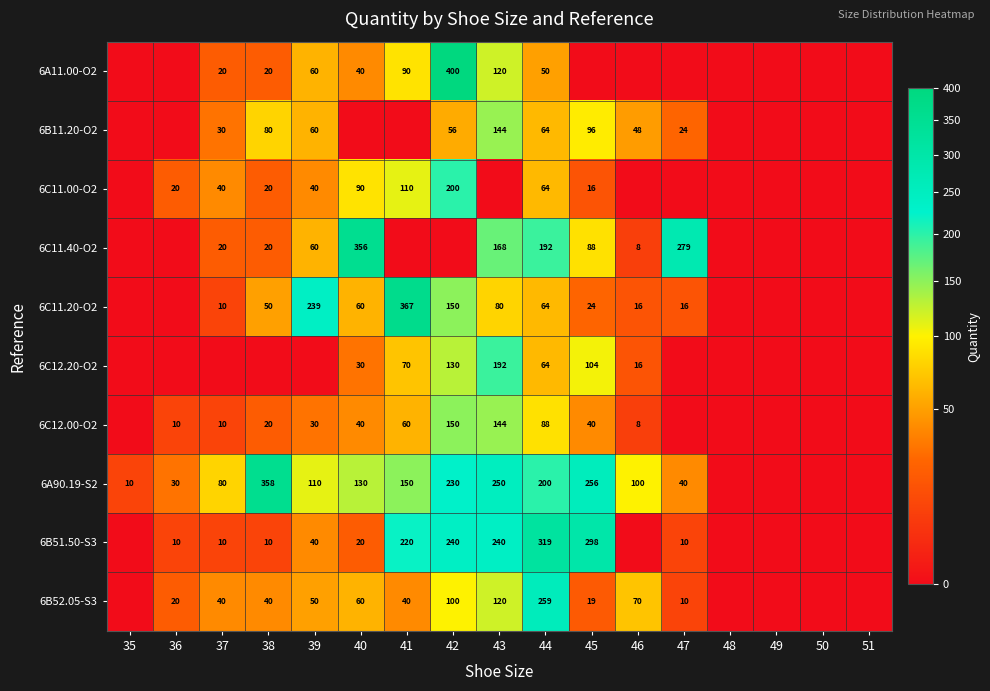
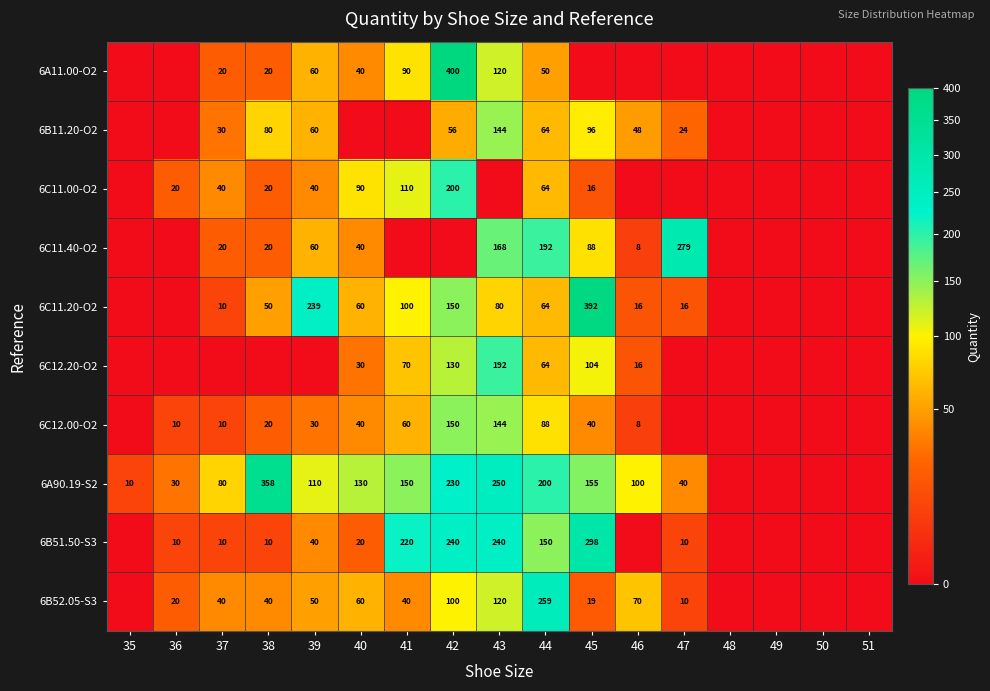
  {
    "6A11.00-O2": {
      "37": 20,
      "38": 20,
      "39": 60,
      "40": 40,
      "41": 90,
      "42": 400,
      "43": 120,
      "44": 50
    },
    "6B11.20-O2": {
      "37": 30,
      "38": 80,
      "39": 60,
      "42": 56,
      "43": 144,
      "44": 64,
      "45": 96,
      "46": 48,
      "47": 24
    },
    "6C11.00-O2": {
      "36": 20,
      "37": 40,
      "38": 20,
      "39": 40,
      "40": 90,
      "41": 110,
      "42": 200,
      "44": 64,
      "45": 16
    },
    "6C11.40-O2": {
      "37": 20,
      "38": 20,
      "39": 60,
-     "40": 356,
+     "40": 40,
      "43": 168,
      "44": 192,
      "45": 88,
      "46": 8,
      "47": 279
    },
    "6C11.20-O2": {
      "37": 10,
      "38": 50,
      "39": 239,
      "40": 60,
-     "41": 367,
+     "41": 100,
      "42": 150,
      "43": 80,
      "44": 64,
-     "45": 24,
+     "45": 392,
      "46": 16,
      "47": 16
    },
    "6C12.20-O2": {
      "40": 30,
      "41": 70,
      "42": 130,
      "43": 192,
      "44": 64,
      "45": 104,
      "46": 16
    },
    "6C12.00-O2": {
      "36": 10,
      "37": 10,
      "38": 20,
      "39": 30,
      "40": 40,
      "41": 60,
      "42": 150,
      "43": 144,
      "44": 88,
      "45": 40,
      "46": 8
    },
    "6A90.19-S2": {
      "35": 10,
      "36": 30,
      "37": 80,
      "38": 358,
      "39": 110,
      "40": 130,
      "41": 150,
      "42": 230,
      "43": 250,
      "44": 200,
-     "45": 256,
+     "45": 155,
      "46": 100,
      "47": 40
    },
    "6B51.50-S3": {
      "36": 10,
      "37": 10,
      "38": 10,
      "39": 40,
      "40": 20,
      "41": 220,
      "42": 240,
      "43": 240,
-     "44": 319,
+     "44": 150,
      "45": 298,
      "47": 10
    },
    "6B52.05-S3": {
      "36": 20,
      "37": 40,
      "38": 40,
      "39": 50,
      "40": 60,
      "41": 40,
      "42": 100,
      "43": 120,
      "44": 259,
      "45": 19,
      "46": 70,
      "47": 10
    }
  }
